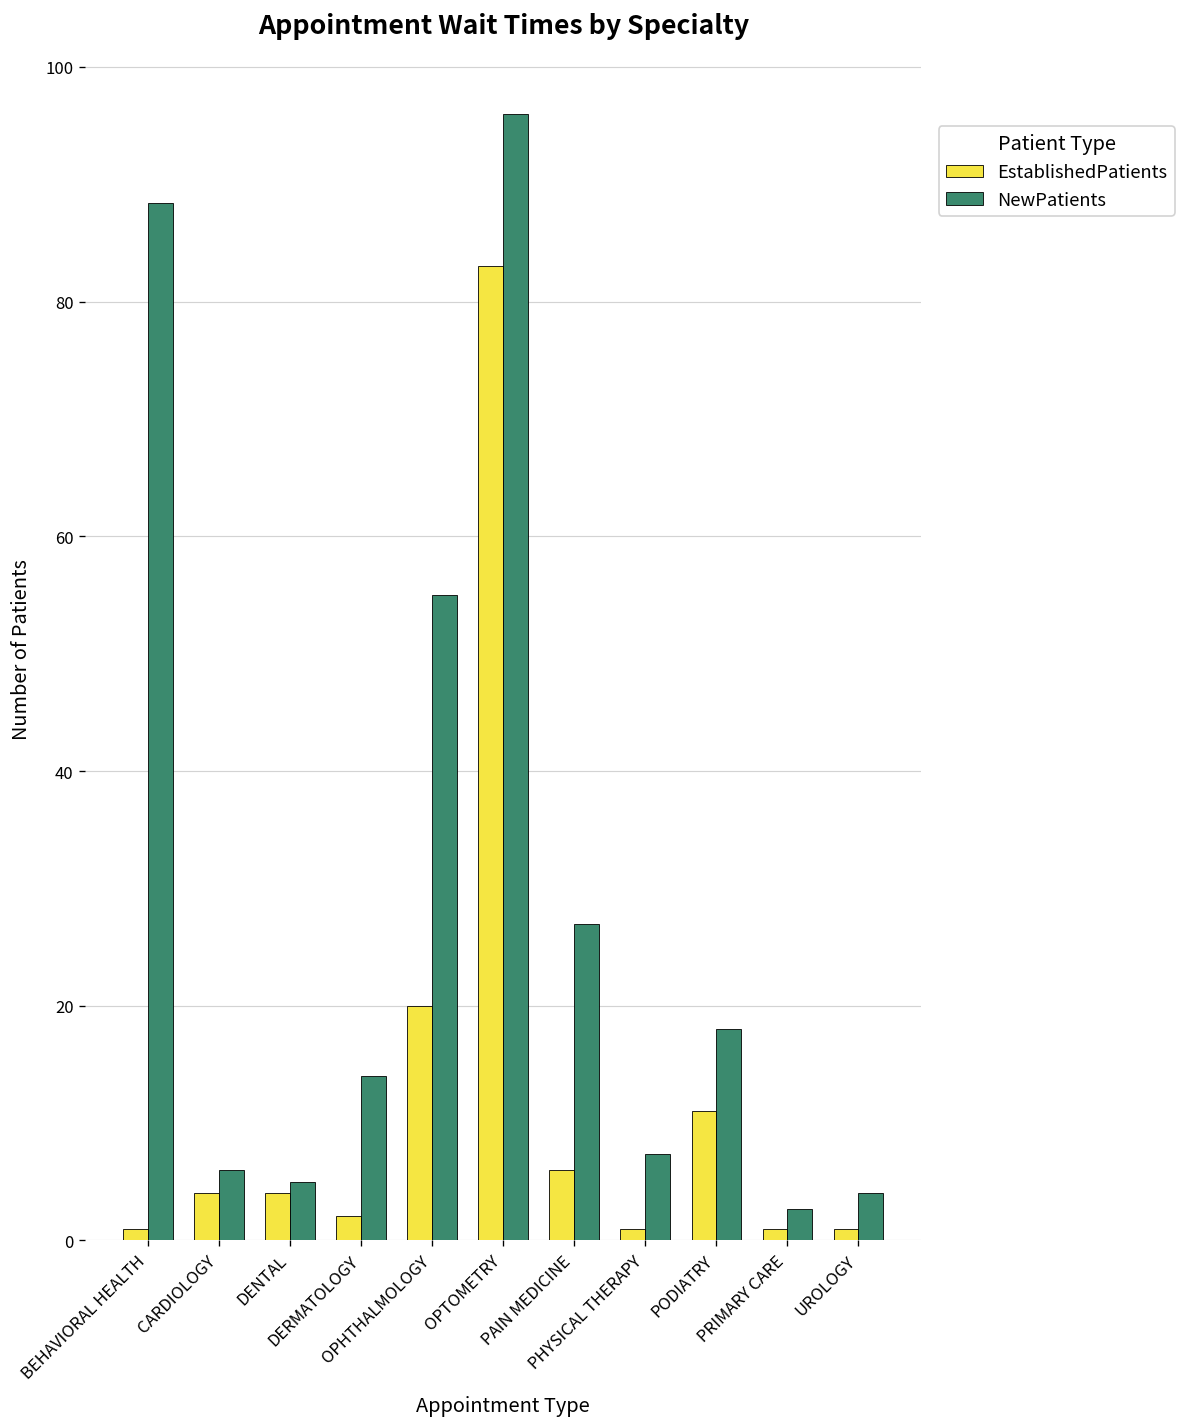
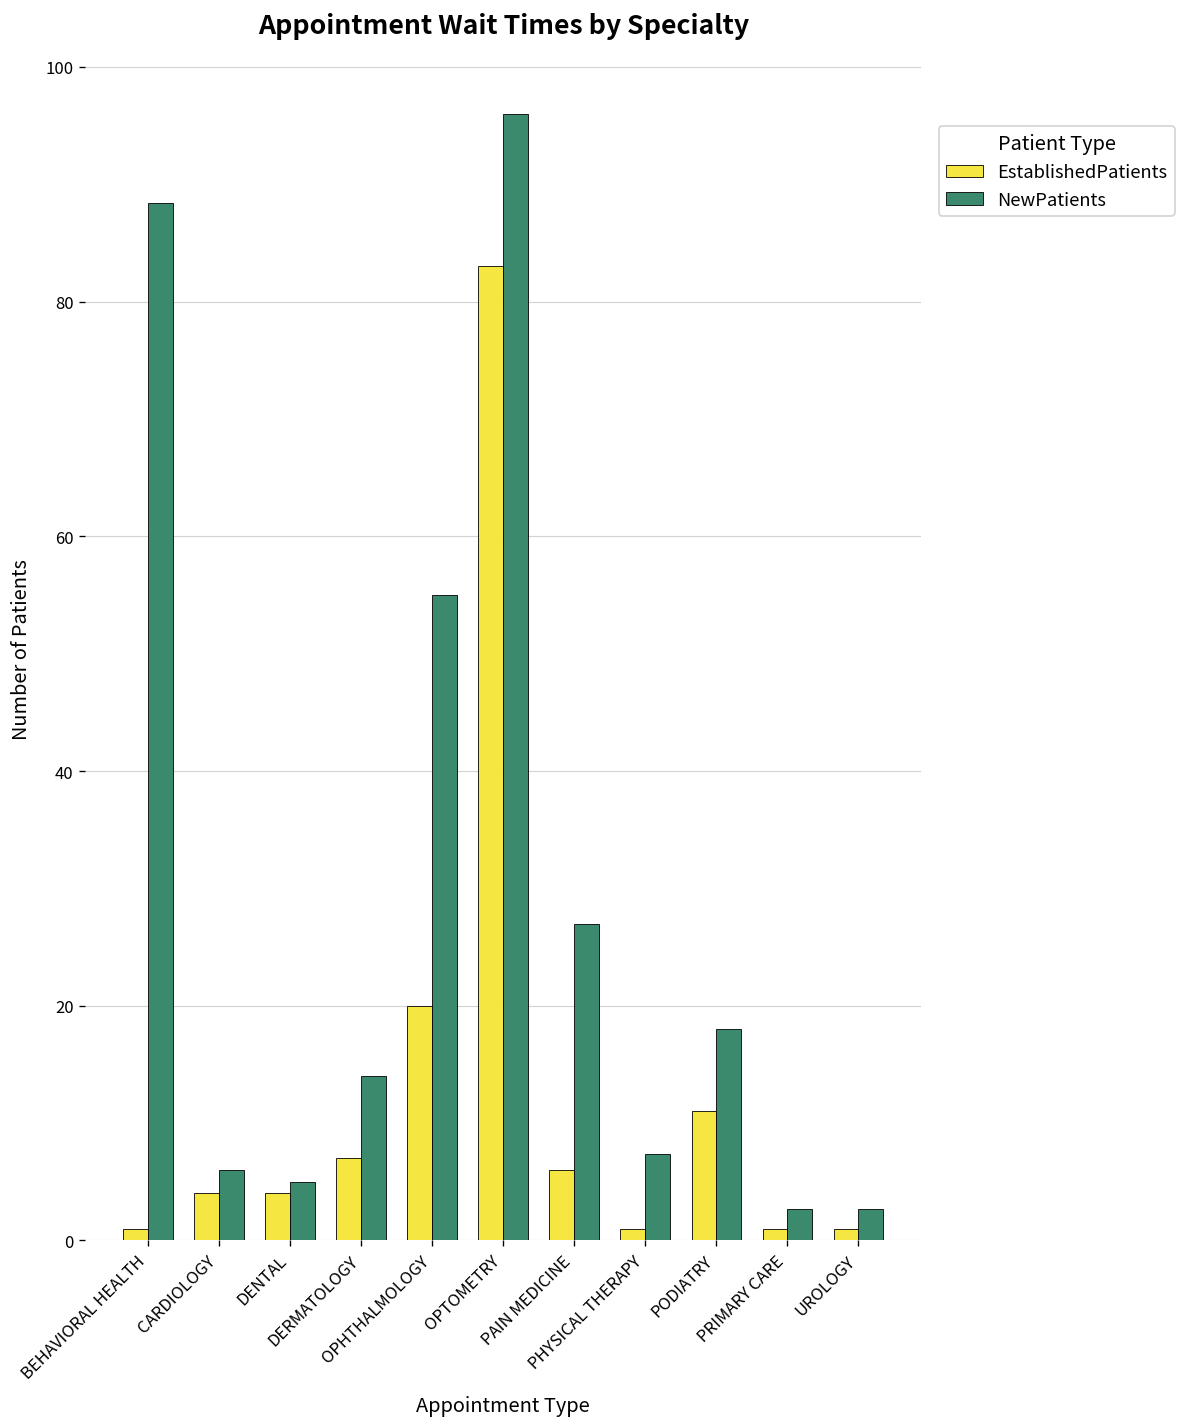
  {
    "EstablishedPatients": {
      "BEHAVIORAL HEALTH": 1,
      "CARDIOLOGY": 4,
      "DENTAL": 4,
-     "DERMATOLOGY": 2,
+     "DERMATOLOGY": 7,
      "OPHTHALMOLOGY": 20,
      "OPTOMETRY": 83,
      "PAIN MEDICINE": 6,
      "PHYSICAL THERAPY": 1,
      "PODIATRY": 11,
      "PRIMARY CARE": 1,
      "UROLOGY": 1
    },
    "NewPatients": {
      "BEHAVIORAL HEALTH": 88,
      "CARDIOLOGY": 6,
      "DENTAL": 5,
      "DERMATOLOGY": 14,
      "OPHTHALMOLOGY": 55,
      "OPTOMETRY": 96,
      "PAIN MEDICINE": 27,
      "PHYSICAL THERAPY": 7,
      "PODIATRY": 18,
      "PRIMARY CARE": 3,
-     "UROLOGY": 4
+     "UROLOGY": 3
    }
  }
